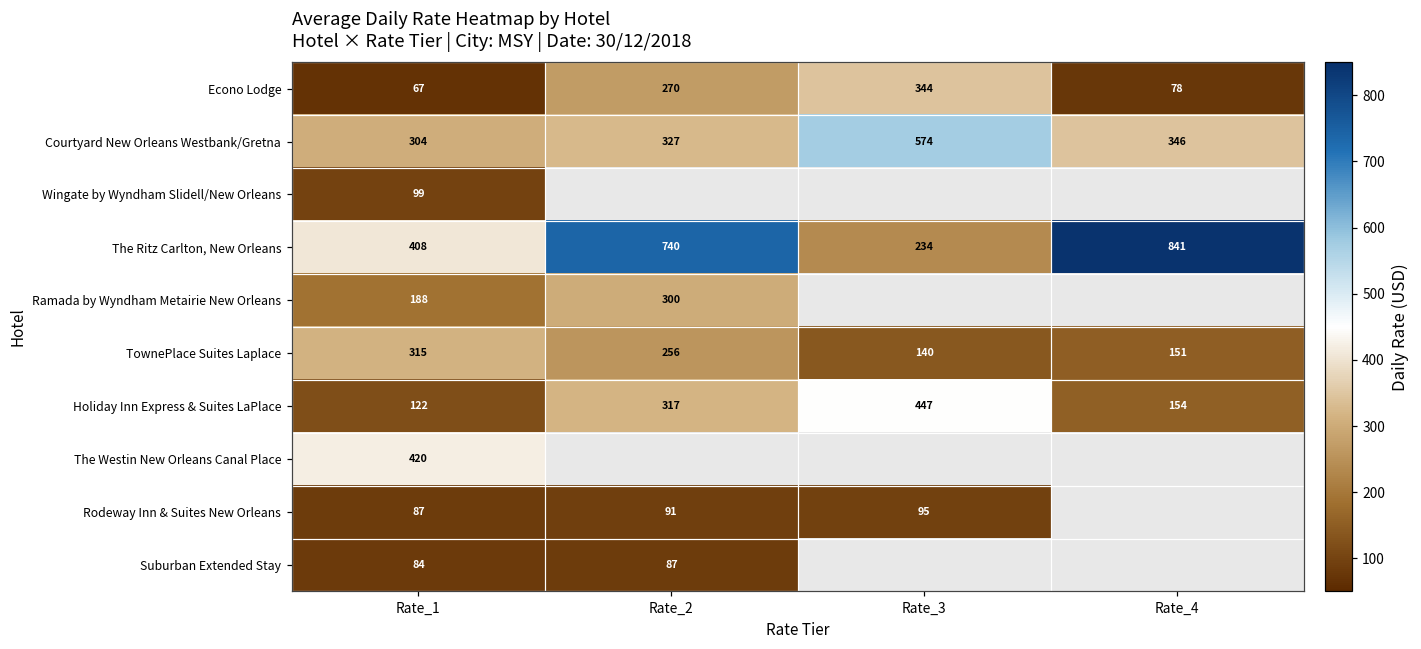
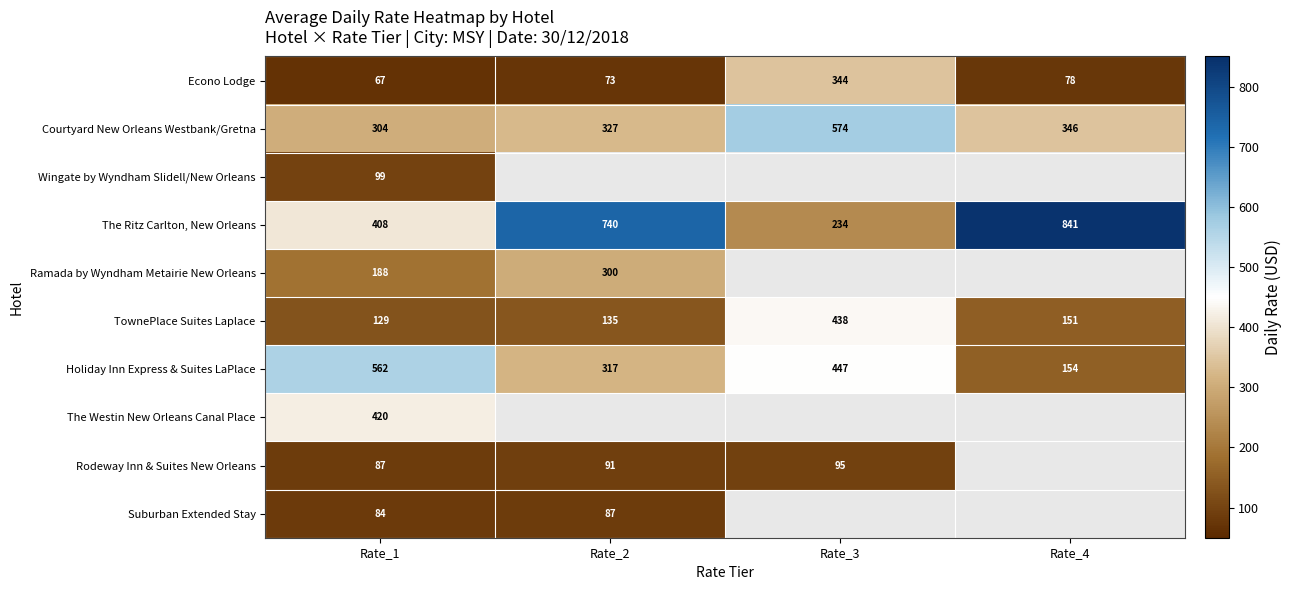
  {
    "Econo Lodge": {
      "Rate_1": 67,
-     "Rate_2": 270,
+     "Rate_2": 73,
      "Rate_3": 344,
      "Rate_4": 78
    },
    "Courtyard New Orleans Westbank/Gretna": {
      "Rate_1": 304,
      "Rate_2": 327,
      "Rate_3": 574,
      "Rate_4": 346
    },
    "Wingate by Wyndham Slidell/New Orleans": {
      "Rate_1": 99
    },
    "The Ritz Carlton, New Orleans": {
      "Rate_1": 408,
      "Rate_2": 740,
      "Rate_3": 234,
      "Rate_4": 841
    },
    "Ramada by Wyndham Metairie New Orleans": {
      "Rate_1": 188,
      "Rate_2": 300
    },
    "TownePlace Suites Laplace": {
-     "Rate_1": 315,
-     "Rate_2": 256,
-     "Rate_3": 140,
+     "Rate_1": 129,
+     "Rate_2": 135,
+     "Rate_3": 438,
      "Rate_4": 151
    },
    "Holiday Inn Express & Suites LaPlace": {
-     "Rate_1": 122,
+     "Rate_1": 562,
      "Rate_2": 317,
      "Rate_3": 447,
      "Rate_4": 154
    },
    "The Westin New Orleans Canal Place": {
      "Rate_1": 420
    },
    "Rodeway Inn & Suites New Orleans": {
      "Rate_1": 87,
      "Rate_2": 91,
      "Rate_3": 95
    },
    "Suburban Extended Stay": {
      "Rate_1": 84,
      "Rate_2": 87
    }
  }
